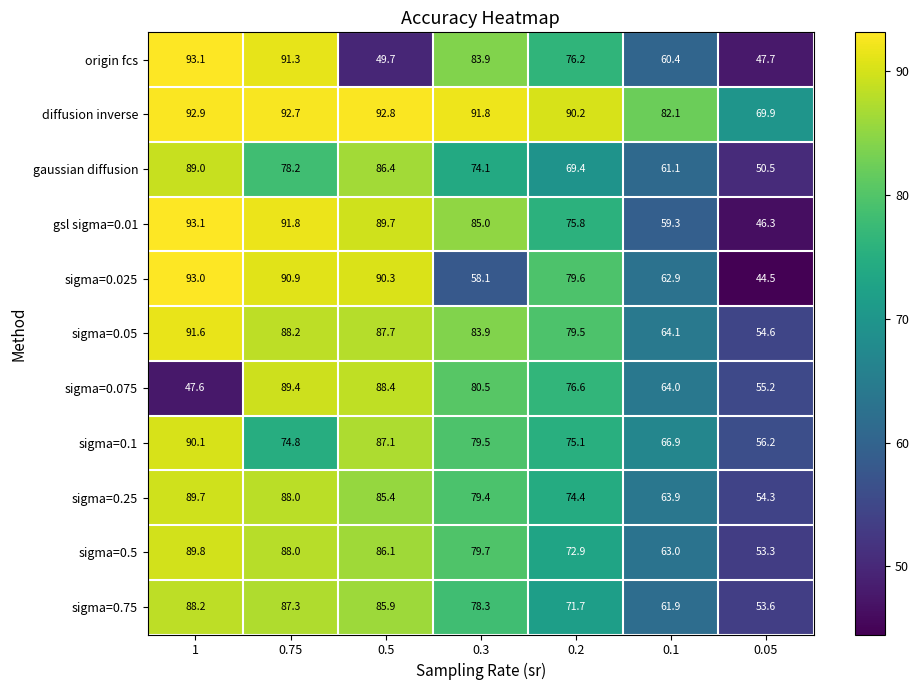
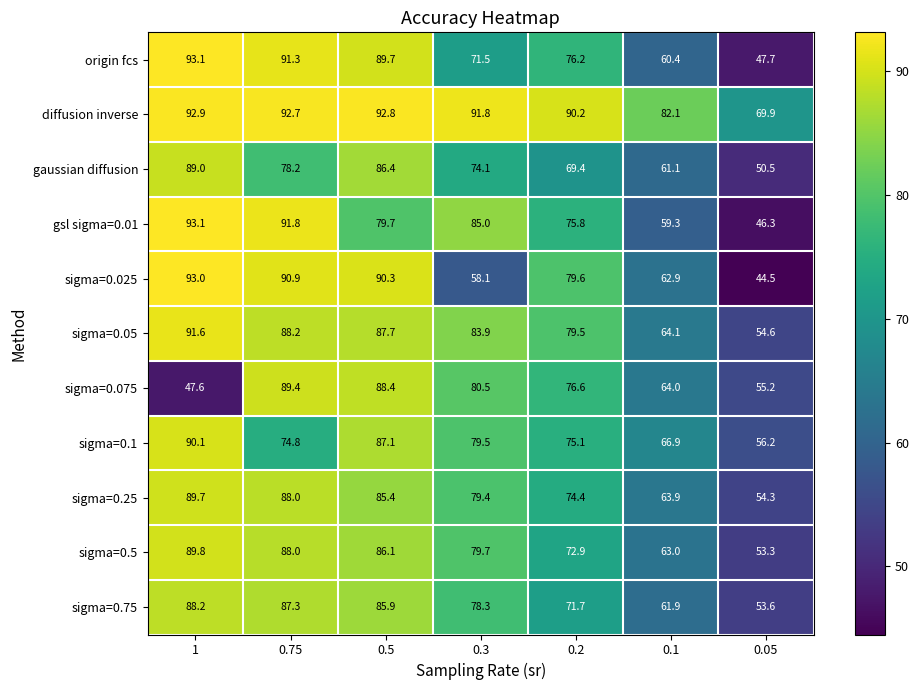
  {
    "origin fcs": {
      "1": 93.1,
      "0.75": 91.3,
-     "0.5": 49.7,
-     "0.3": 83.9,
+     "0.5": 89.7,
+     "0.3": 71.5,
      "0.2": 76.2,
      "0.1": 60.4,
      "0.05": 47.7
    },
    "diffusion inverse": {
      "1": 92.9,
      "0.75": 92.7,
      "0.5": 92.8,
      "0.3": 91.8,
      "0.2": 90.2,
      "0.1": 82.1,
      "0.05": 69.9
    },
    "gaussian diffusion": {
      "1": 89.0,
      "0.75": 78.2,
      "0.5": 86.4,
      "0.3": 74.1,
      "0.2": 69.4,
      "0.1": 61.1,
      "0.05": 50.5
    },
    "gsl sigma=0.01": {
      "1": 93.1,
      "0.75": 91.8,
-     "0.5": 89.7,
+     "0.5": 79.7,
      "0.3": 85.0,
      "0.2": 75.8,
      "0.1": 59.3,
      "0.05": 46.3
    },
    "sigma=0.025": {
      "1": 93.0,
      "0.75": 90.9,
      "0.5": 90.3,
      "0.3": 58.1,
      "0.2": 79.6,
      "0.1": 62.9,
      "0.05": 44.5
    },
    "sigma=0.05": {
      "1": 91.6,
      "0.75": 88.2,
      "0.5": 87.7,
      "0.3": 83.9,
      "0.2": 79.5,
      "0.1": 64.1,
      "0.05": 54.6
    },
    "sigma=0.075": {
      "1": 47.6,
      "0.75": 89.4,
      "0.5": 88.4,
      "0.3": 80.5,
      "0.2": 76.6,
      "0.1": 64.0,
      "0.05": 55.2
    },
    "sigma=0.1": {
      "1": 90.1,
      "0.75": 74.8,
      "0.5": 87.1,
      "0.3": 79.5,
      "0.2": 75.1,
      "0.1": 66.9,
      "0.05": 56.2
    },
    "sigma=0.25": {
      "1": 89.7,
      "0.75": 88.0,
      "0.5": 85.4,
      "0.3": 79.4,
      "0.2": 74.4,
      "0.1": 63.9,
      "0.05": 54.3
    },
    "sigma=0.5": {
      "1": 89.8,
      "0.75": 88.0,
      "0.5": 86.1,
      "0.3": 79.7,
      "0.2": 72.9,
      "0.1": 63.0,
      "0.05": 53.3
    },
    "sigma=0.75": {
      "1": 88.2,
      "0.75": 87.3,
      "0.5": 85.9,
      "0.3": 78.3,
      "0.2": 71.7,
      "0.1": 61.9,
      "0.05": 53.6
    }
  }
